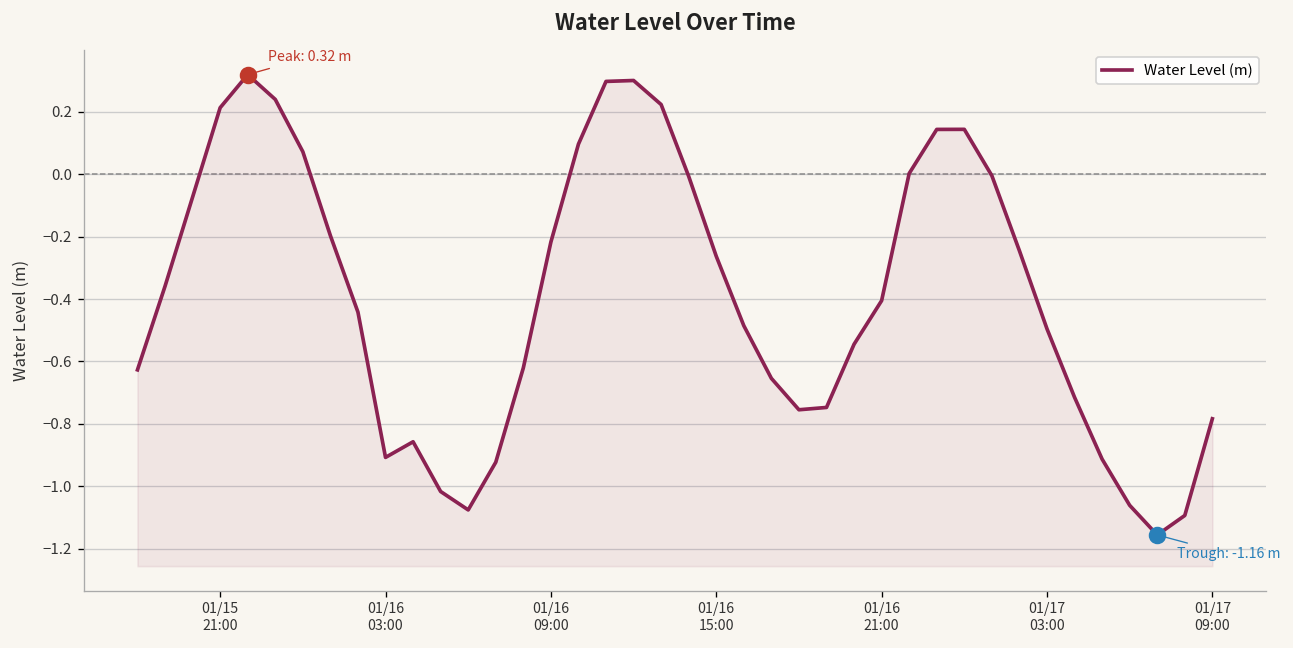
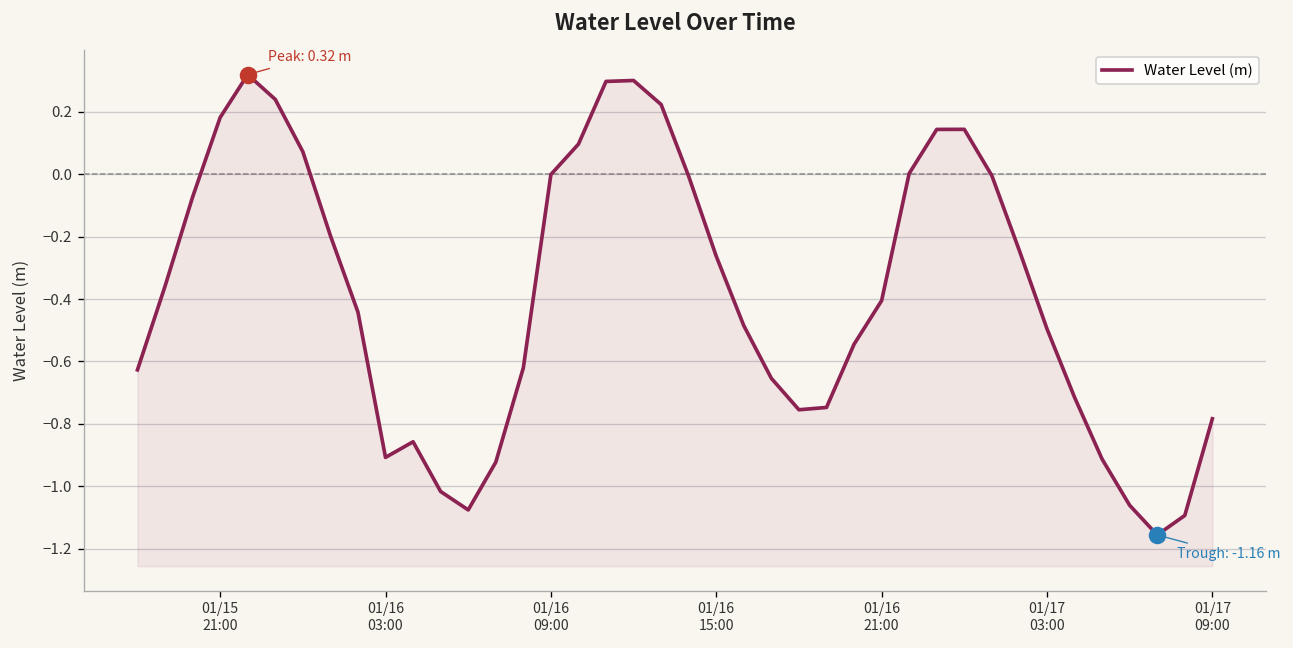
  {
    "Water Level (m)": {
-     "01/15 21:00": 0.21,
+     "01/15 21:00": 0.18,
      "01/16 03:00": -0.91,
-     "01/16 09:00": -0.22,
+     "01/16 09:00": 0.00,
      "01/16 15:00": -0.26,
      "01/16 21:00": -0.41,
      "01/17 03:00": -0.50,
      "01/17 09:00": -0.78
    }
  }
